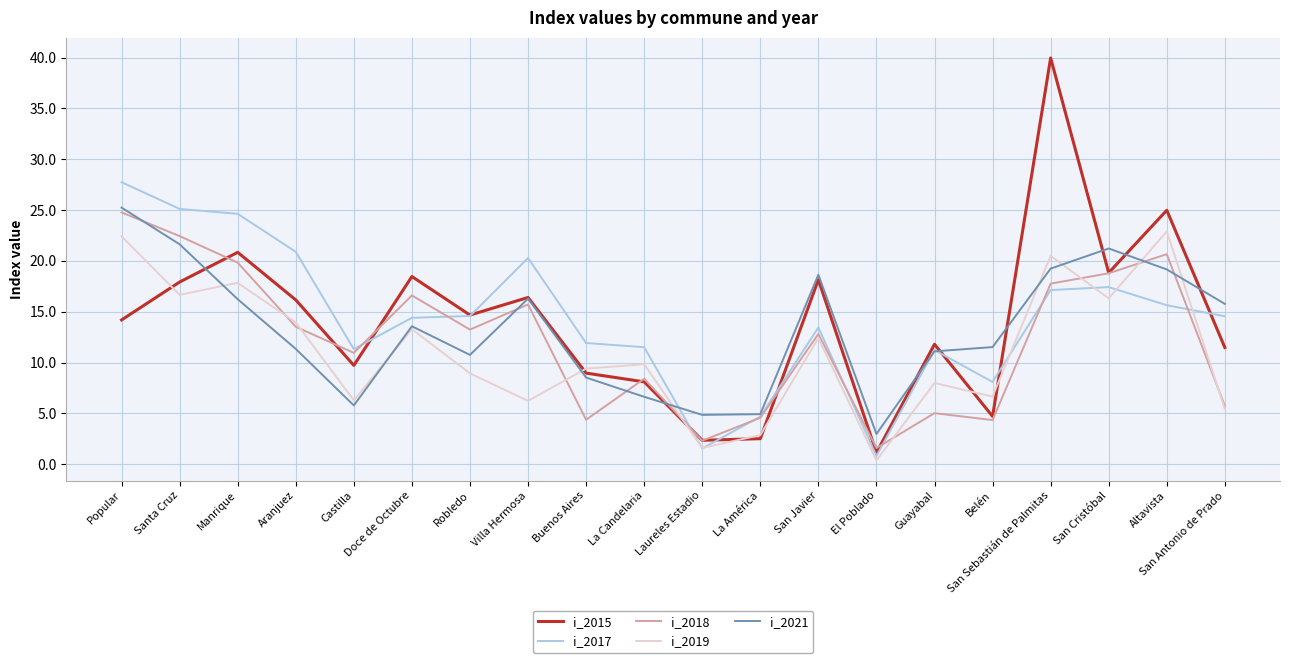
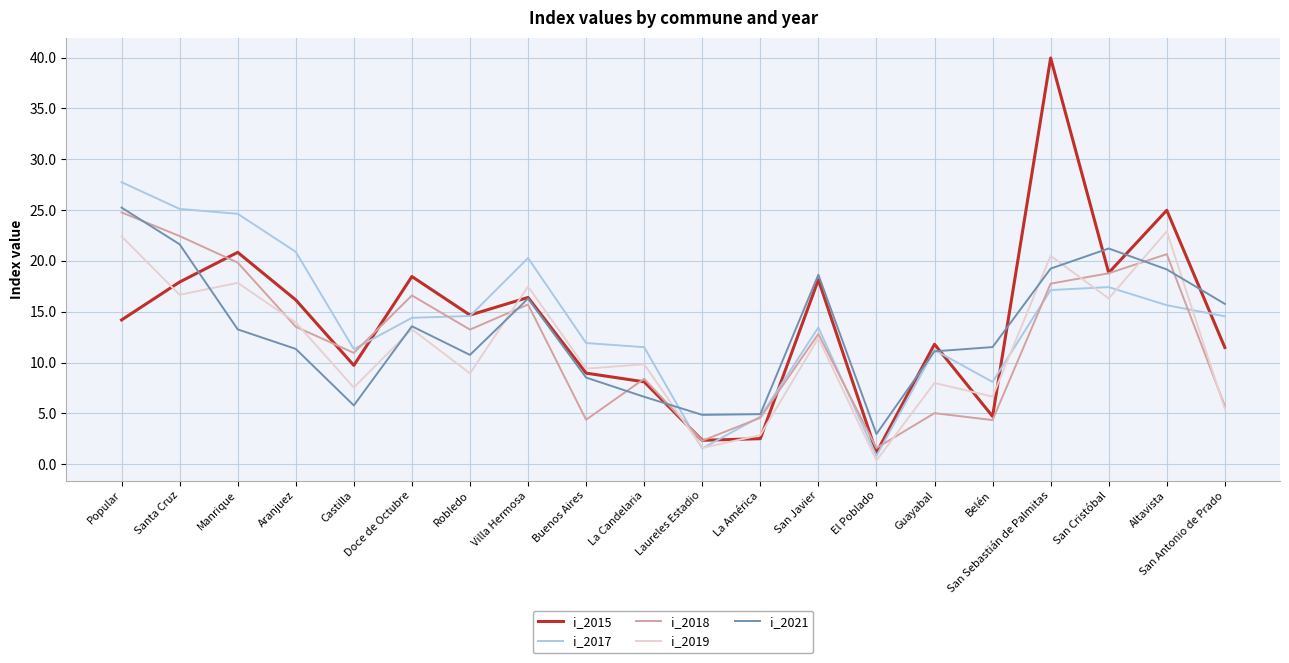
  {
    "i_2015": {
      "Popular": 14.2,
      "Santa Cruz": 17.9,
      "Manrique": 20.8,
      "Aranjuez": 16.2,
      "Castilla": 9.7,
      "Doce de Octubre": 18.5,
      "Buenos Aires": 9.0,
      "La Candelaria": 8.1,
      "La América": 2.5,
      "San Javier": 18.2,
      "El Poblado": 1.1,
      "Guayabal": 11.8,
      "Belén": 4.7,
      "San Sebastián de Palmitas": 40.0,
      "Altavista": 25.0,
      "San Antonio de Prado": 11.5
    },
    "i_2017": {
      "Popular": 27.7,
      "Santa Cruz": 25.1,
      "Manrique": 24.6,
      "Aranjuez": 20.9,
      "Castilla": 11.3,
      "Doce de Octubre": 14.4,
      "Villa Hermosa": 20.3,
      "Buenos Aires": 11.9,
      "La Candelaria": 11.5,
      "San Javier": 13.5,
      "El Poblado": 0.8,
      "Belén": 8.1,
      "San Sebastián de Palmitas": 17.1,
      "San Cristóbal": 17.4,
      "Altavista": 15.6,
      "San Antonio de Prado": 14.6
    },
    "i_2018": {
      "Popular": 24.8,
      "Santa Cruz": 22.4,
      "Manrique": 19.8,
      "Aranjuez": 13.5,
      "Castilla": 11.0,
      "Doce de Octubre": 16.6,
      "Robledo": 13.2,
      "Villa Hermosa": 15.7,
      "Buenos Aires": 4.4,
      "La Candelaria": 8.4,
      "San Javier": 12.8,
      "El Poblado": 1.6,
      "Guayabal": 5.0,
      "Belén": 4.3,
      "San Sebastián de Palmitas": 17.8,
      "Altavista": 20.7,
      "San Antonio de Prado": 5.7
    },
    "i_2019": {
      "Popular": 22.4,
      "Santa Cruz": 16.7,
      "Manrique": 17.8,
      "Aranjuez": 13.9,
-     "Castilla": 6.3,
+     "Castilla": 7.5,
      "Doce de Octubre": 13.3,
      "Robledo": 8.9,
-     "Villa Hermosa": 6.2,
+     "Villa Hermosa": 17.5,
      "Buenos Aires": 9.4,
      "La Candelaria": 9.8,
      "La América": 2.9,
      "San Javier": 12.4,
      "El Poblado": 0.4,
      "Guayabal": 8.0,
      "Belén": 6.7,
      "San Sebastián de Palmitas": 20.5,
      "San Cristóbal": 16.3,
      "Altavista": 22.9,
      "San Antonio de Prado": 5.4
    },
    "i_2021": {
      "Popular": 25.2,
      "Santa Cruz": 21.6,
-     "Manrique": 16.2,
+     "Manrique": 13.3,
      "Aranjuez": 11.3,
      "Castilla": 5.8,
      "Doce de Octubre": 13.6,
      "Robledo": 10.8,
      "Buenos Aires": 8.5,
      "La Candelaria": 6.6,
      "Laureles Estadio": 4.9,
      "San Javier": 18.6,
      "El Poblado": 3.0,
      "Belén": 11.5,
      "San Sebastián de Palmitas": 19.2,
      "San Cristóbal": 21.2,
      "Altavista": 19.2,
      "San Antonio de Prado": 15.8
    }
  }
